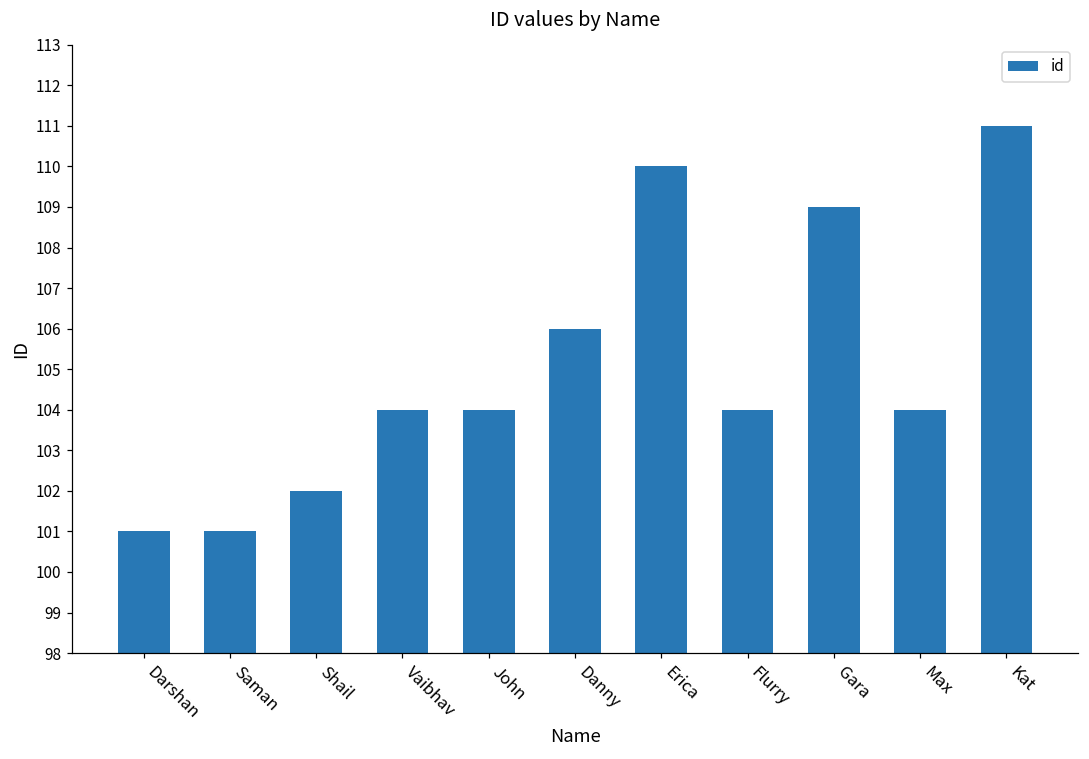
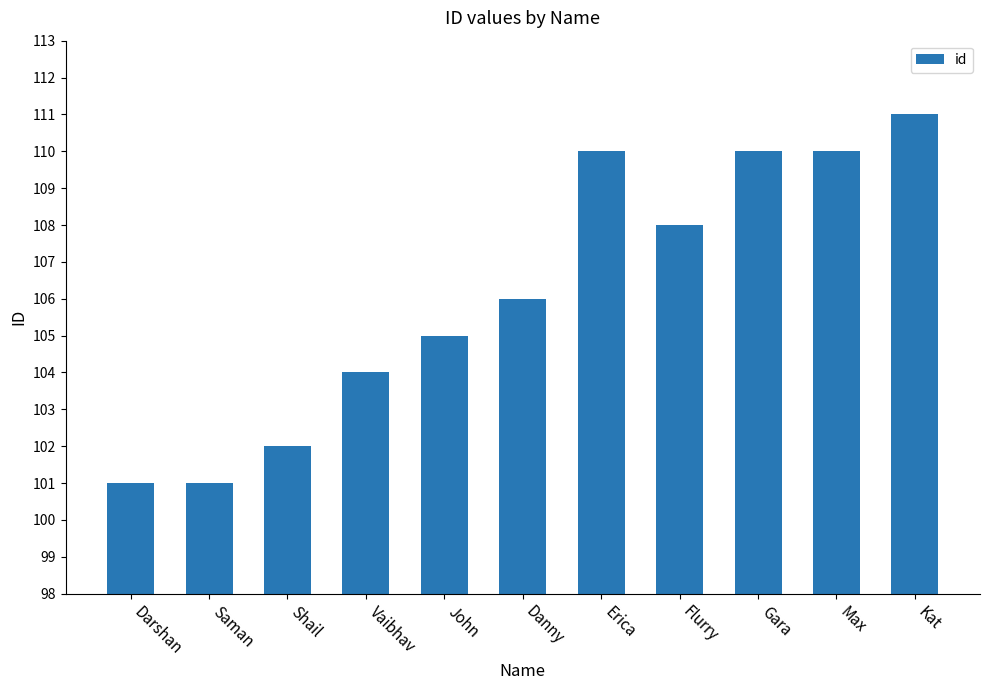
  {
    "Darshan": 101,
    "Saman": 101,
    "Shail": 102,
    "Vaibhav": 104,
-   "John": 104,
+   "John": 105,
    "Danny": 106,
    "Erica": 110,
-   "Flurry": 104,
-   "Gara": 109,
-   "Max": 104,
+   "Flurry": 108,
+   "Gara": 110,
+   "Max": 110,
    "Kat": 111
  }
